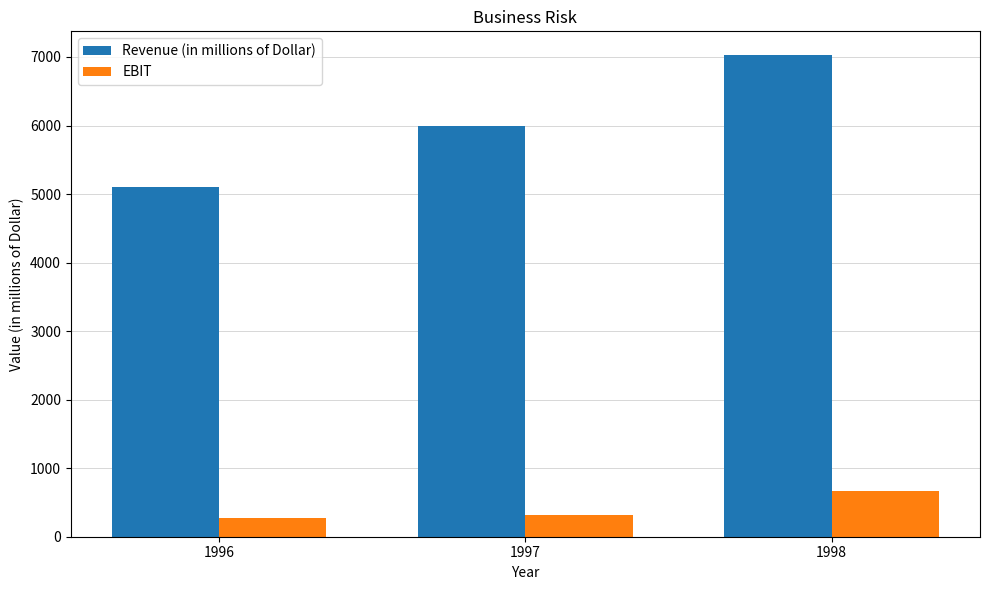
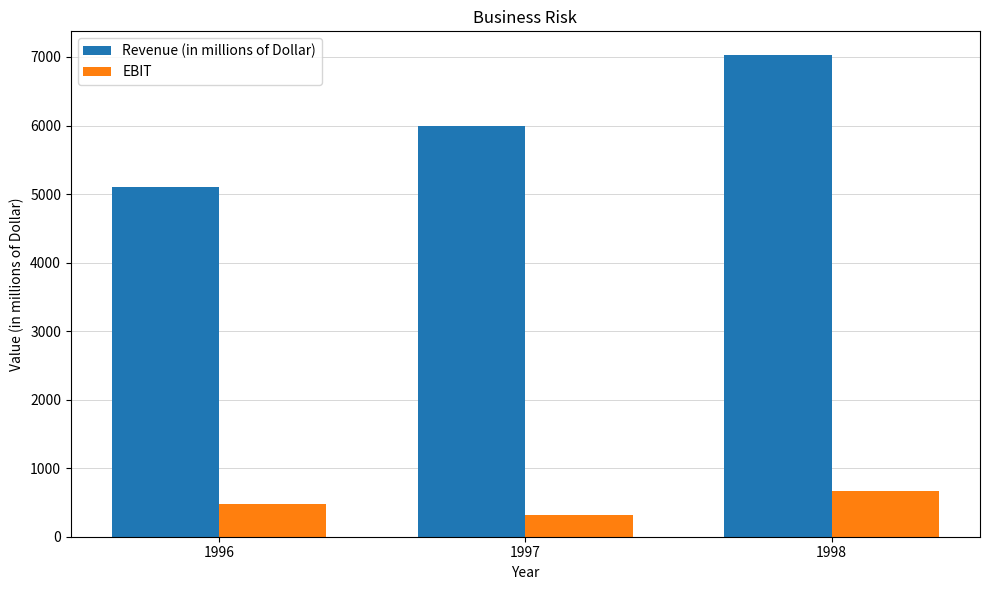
  {
    "Revenue (in millions of Dollar)": {
      "1996": 5100,
      "1997": 6000,
      "1998": 7000
    },
    "EBIT": {
-     "1996": 300,
+     "1996": 500,
      "1997": 300,
      "1998": 700
    }
  }
